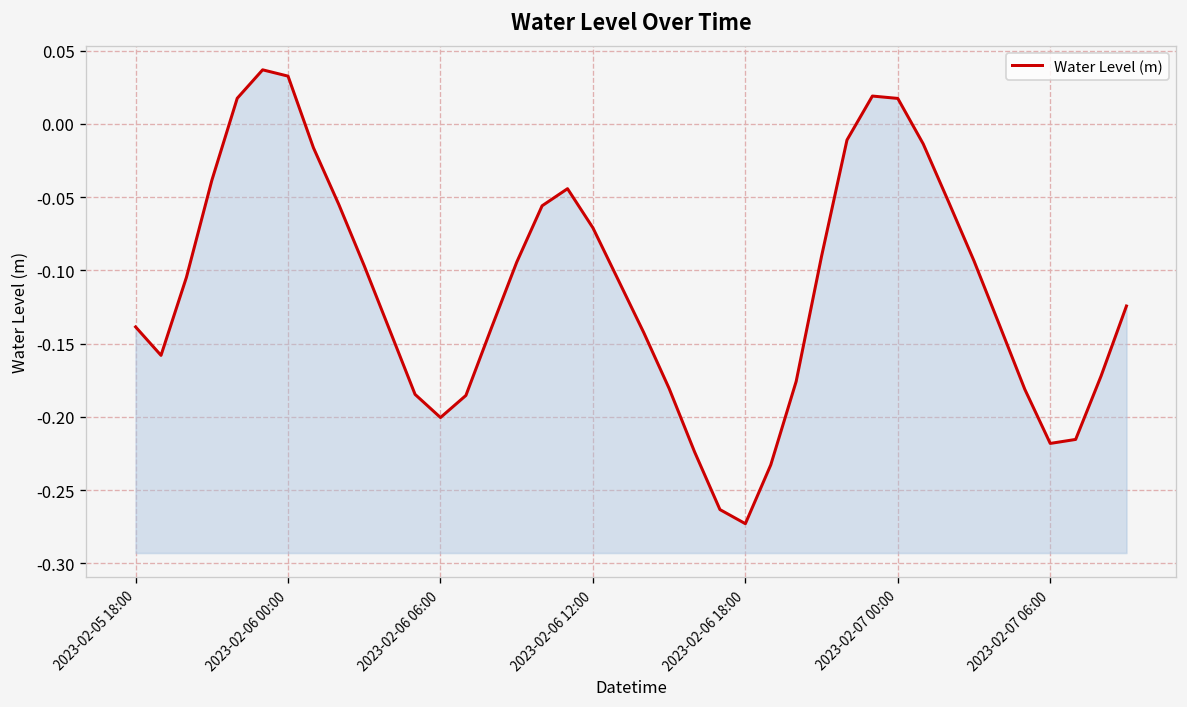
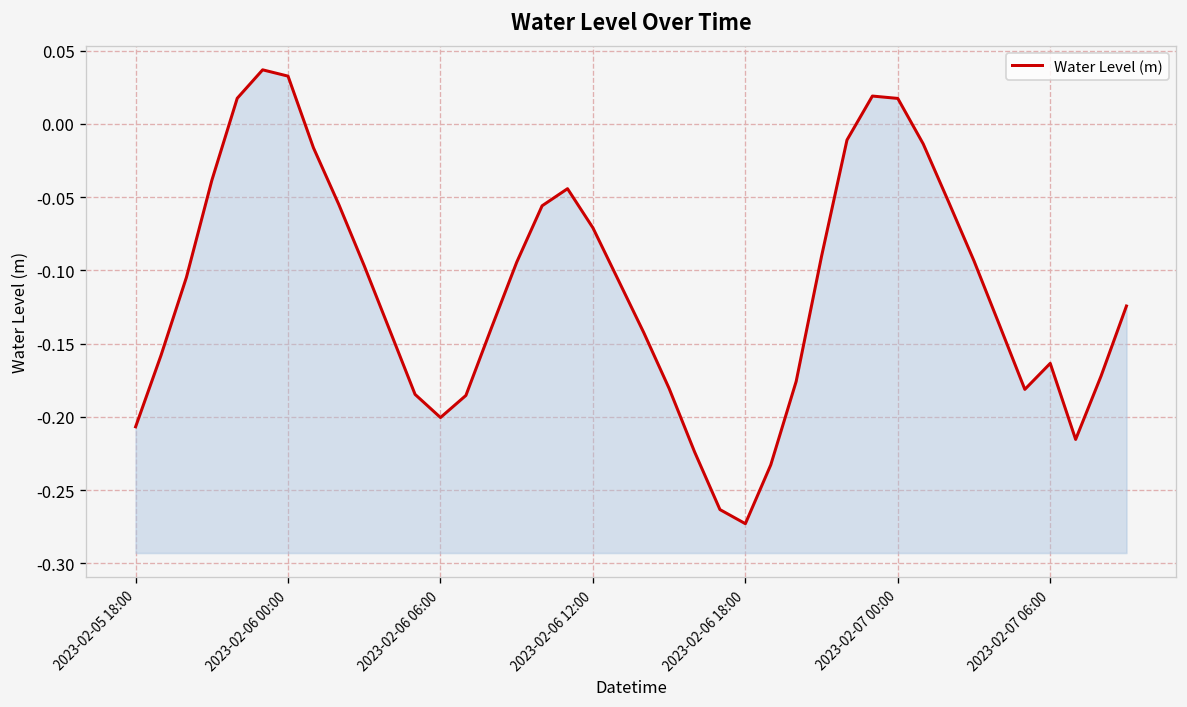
  {
-   "2023-02-05 18:00": -0.139,
+   "2023-02-05 18:00": -0.207,
    "2023-02-06 00:00": 0.033,
    "2023-02-06 06:00": -0.200,
    "2023-02-06 12:00": -0.071,
    "2023-02-06 18:00": -0.273,
    "2023-02-07 00:00": 0.017,
-   "2023-02-07 06:00": -0.218
+   "2023-02-07 06:00": -0.163
  }
